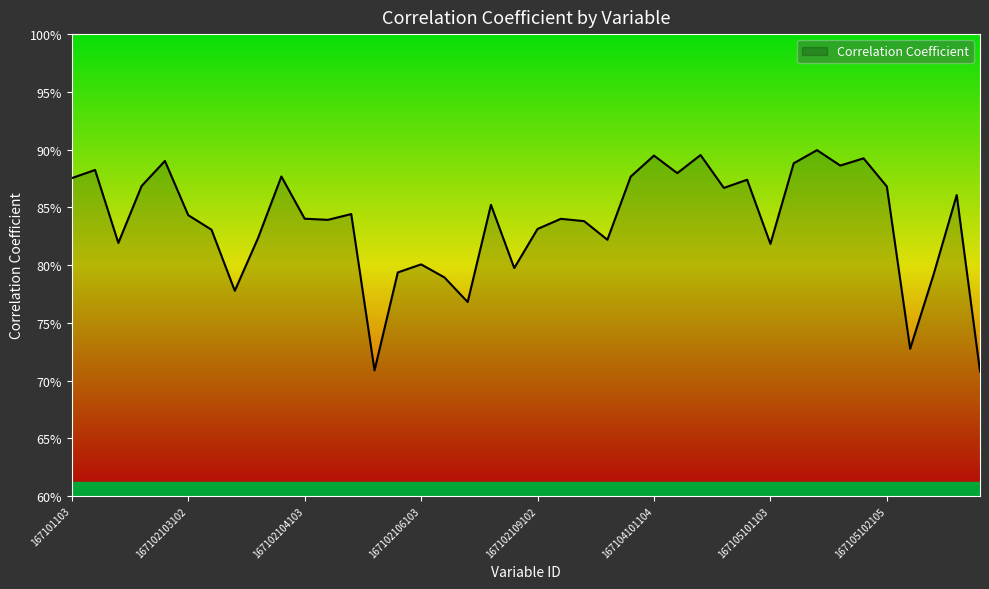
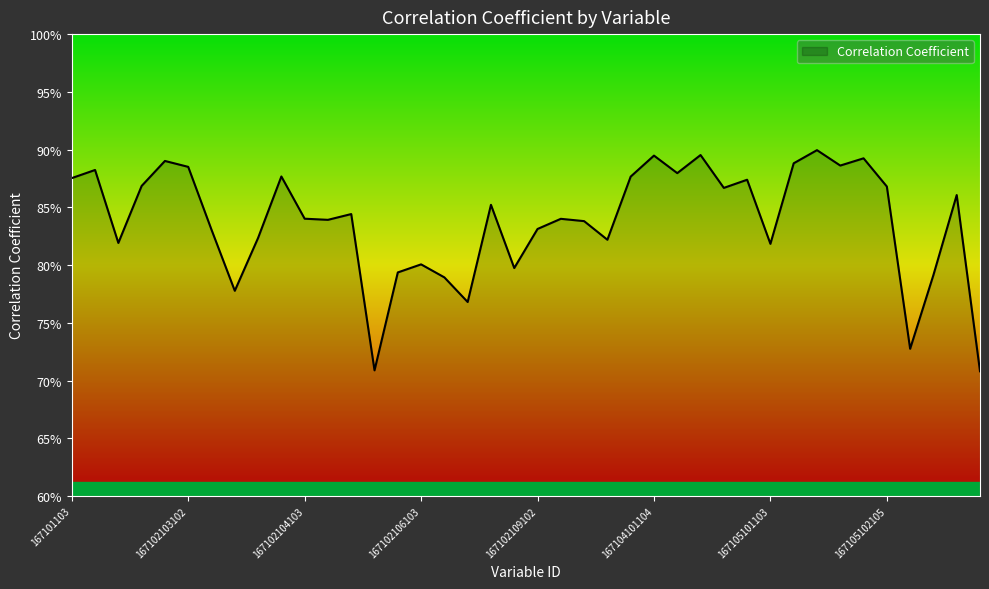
  {
    "167101103": "87.5%",
-   "167102103102": "84.3%",
+   "167102103102": "88.5%",
    "167102104103": "84.0%",
    "167102106103": "80.1%",
    "167102109102": "83.1%",
    "167104101104": "89.5%",
    "167105101103": "81.8%",
    "167105102105": "86.8%"
  }
